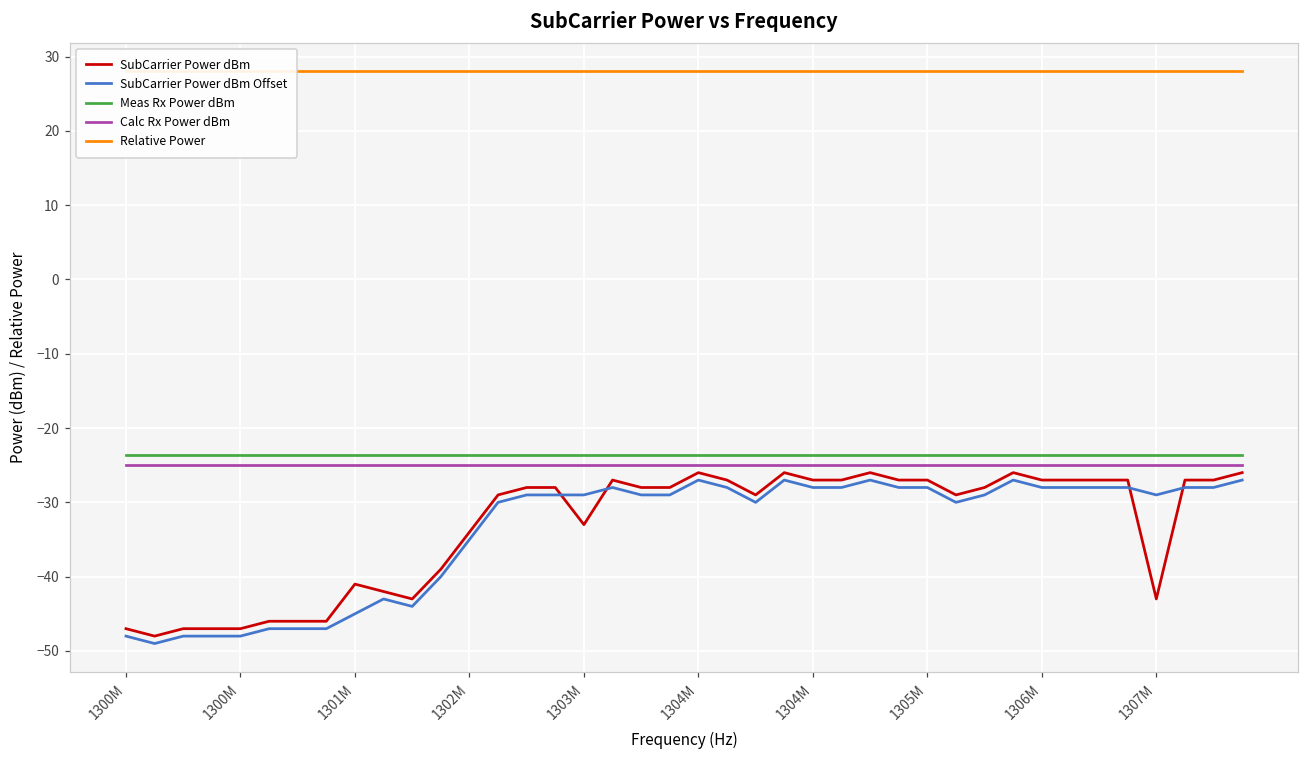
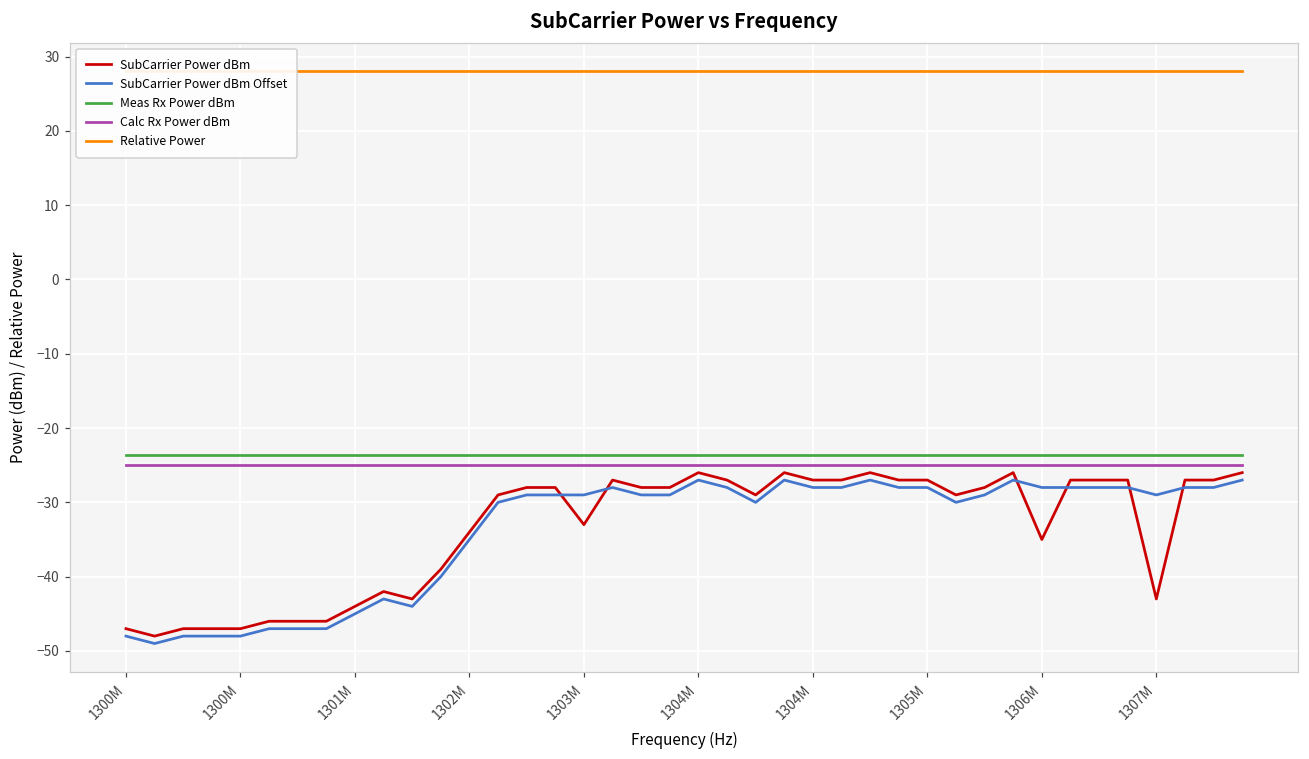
  {
    "SubCarrier Power dBm": {
-     "1301M": -41,
+     "1301M": -44,
      "1302M": -34,
      "1303M": -33,
      "1305M": -27,
-     "1306M": -27,
+     "1306M": -35,
      "1307M": -43
    },
    "SubCarrier Power dBm Offset": {
      "1301M": -45,
      "1302M": -35,
      "1303M": -29,
      "1305M": -28,
      "1306M": -28,
      "1307M": -29
    },
    "Meas Rx Power dBm": {
      "1301M": -24,
      "1302M": -24,
      "1303M": -24,
      "1305M": -24,
      "1306M": -24,
      "1307M": -24
    },
    "Calc Rx Power dBm": {
      "1301M": -25,
      "1302M": -25,
      "1303M": -25,
      "1305M": -25,
      "1306M": -25,
      "1307M": -25
    },
    "Relative Power": {
      "1301M": 28,
      "1302M": 28,
      "1303M": 28,
      "1305M": 28,
      "1306M": 28,
      "1307M": 28
    }
  }
